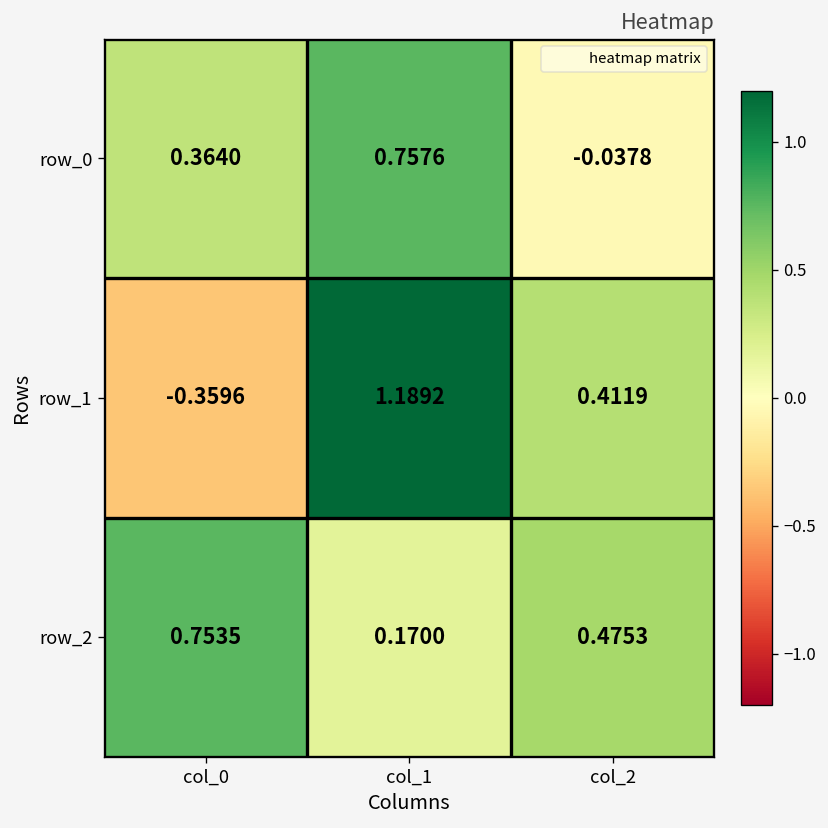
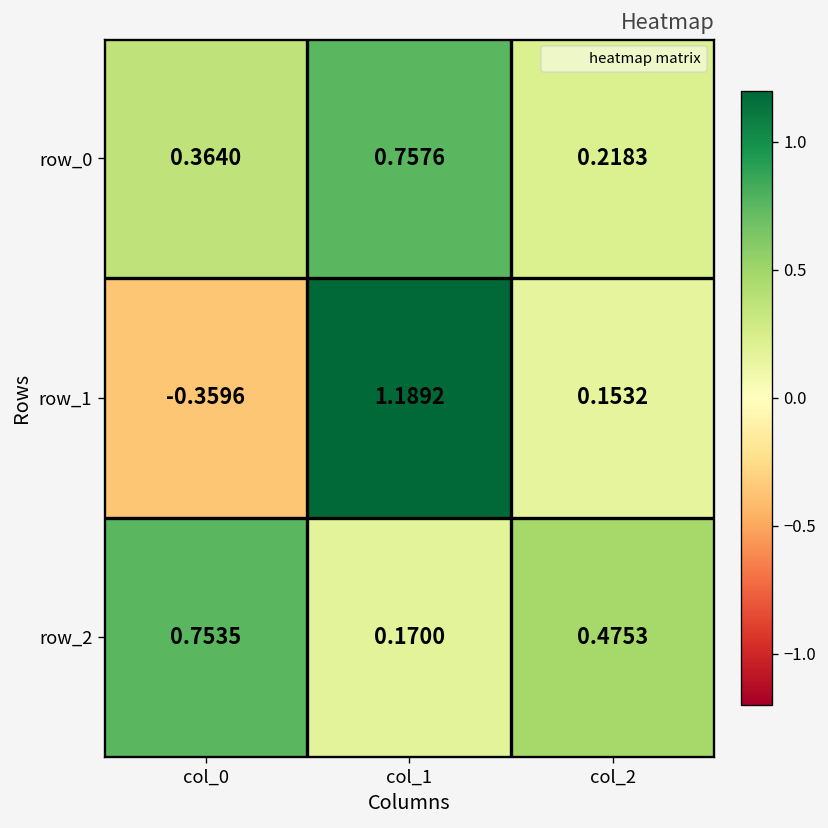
  {
    "row_0": {
      "col_0": 0.3640,
      "col_1": 0.7576,
-     "col_2": -0.0378
+     "col_2": 0.2183
    },
    "row_1": {
      "col_0": -0.3596,
      "col_1": 1.1892,
-     "col_2": 0.4119
+     "col_2": 0.1532
    },
    "row_2": {
      "col_0": 0.7535,
      "col_1": 0.1700,
      "col_2": 0.4753
    }
  }
